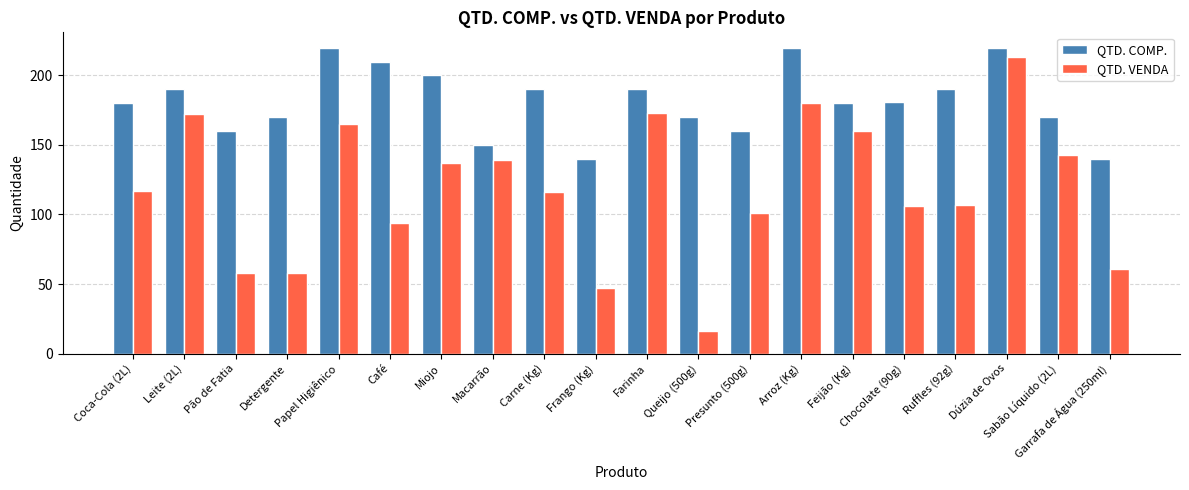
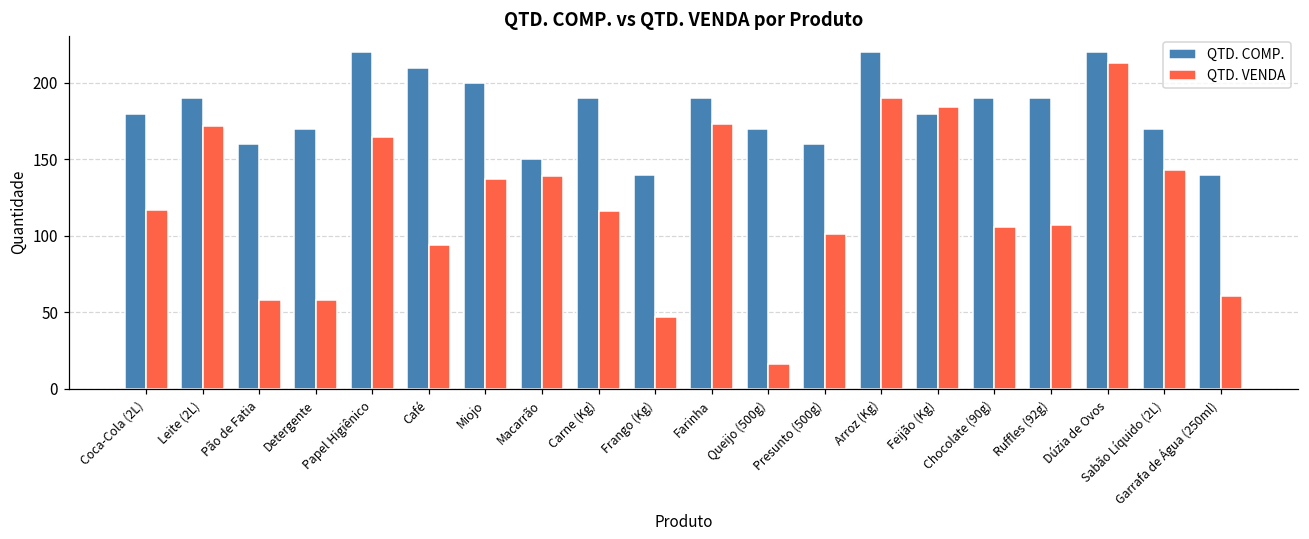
  {
    "QTD. COMP.": {
      "Coca-Cola (2L)": 180,
      "Leite (2L)": 190,
      "Pão de Fatia": 160,
      "Detergente": 170,
      "Papel Higiênico": 220,
      "Café": 210,
      "Miojo": 200,
      "Macarrão": 150,
      "Carne (Kg)": 190,
      "Frango (Kg)": 140,
      "Farinha": 190,
      "Queijo (500g)": 170,
      "Presunto (500g)": 160,
      "Arroz (Kg)": 220,
      "Feijão (Kg)": 180,
-     "Chocolate (90g)": 181,
+     "Chocolate (90g)": 190,
      "Ruffles (92g)": 190,
      "Dúzia de Ovos": 220,
      "Sabão Líquido (2L)": 170,
      "Garrafa de Água (250ml)": 140
    },
    "QTD. VENDA": {
      "Coca-Cola (2L)": 117,
      "Leite (2L)": 172,
      "Pão de Fatia": 58,
      "Detergente": 58,
      "Papel Higiênico": 165,
      "Café": 94,
      "Miojo": 137,
      "Macarrão": 139,
      "Carne (Kg)": 116,
      "Frango (Kg)": 47,
      "Farinha": 173,
      "Queijo (500g)": 16,
      "Presunto (500g)": 101,
-     "Arroz (Kg)": 180,
-     "Feijão (Kg)": 160,
+     "Arroz (Kg)": 190,
+     "Feijão (Kg)": 184,
      "Chocolate (90g)": 106,
      "Ruffles (92g)": 107,
      "Dúzia de Ovos": 213,
      "Sabão Líquido (2L)": 143,
      "Garrafa de Água (250ml)": 61
    }
  }
